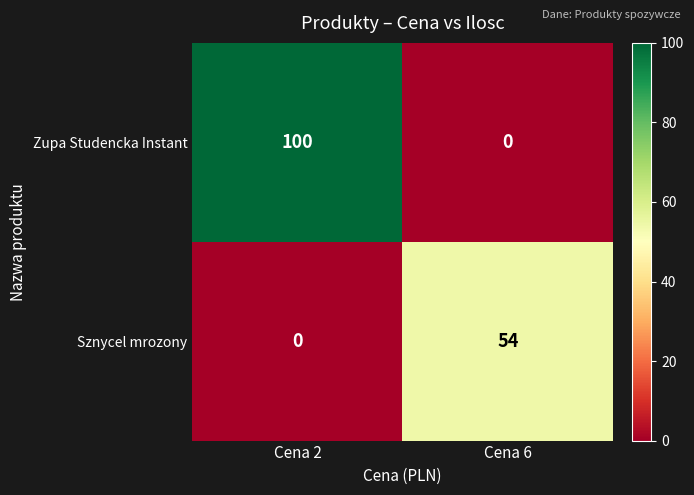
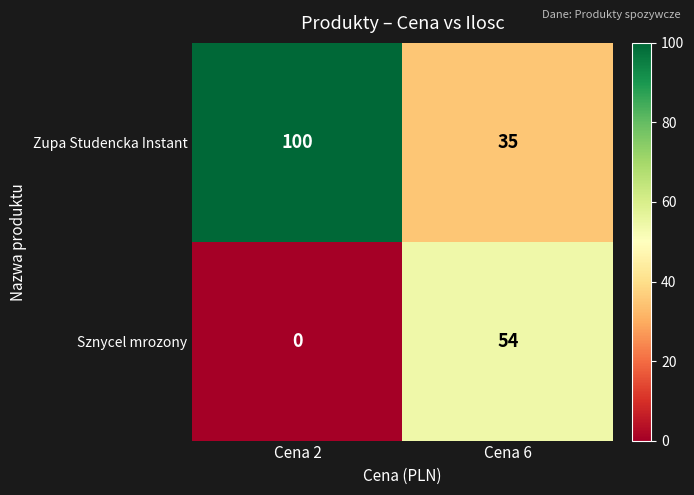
  {
    "Zupa Studencka Instant": {
      "Cena 2": 100,
-     "Cena 6": 0
+     "Cena 6": 35
    },
    "Sznycel mrozony": {
      "Cena 2": 0,
      "Cena 6": 54
    }
  }
